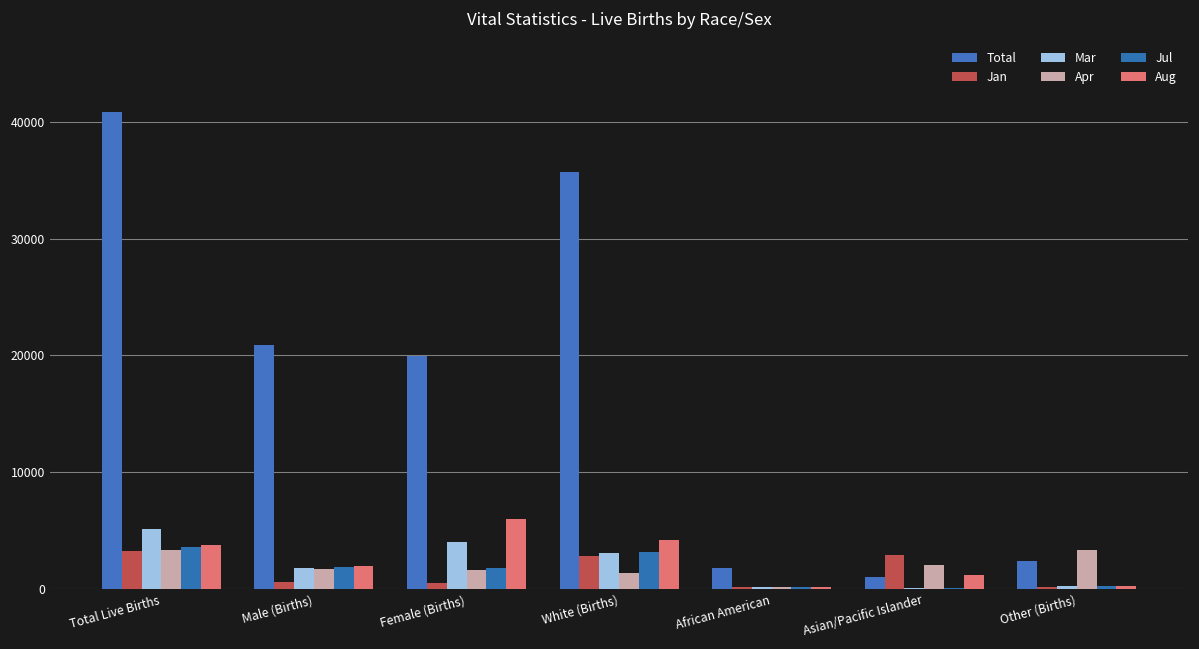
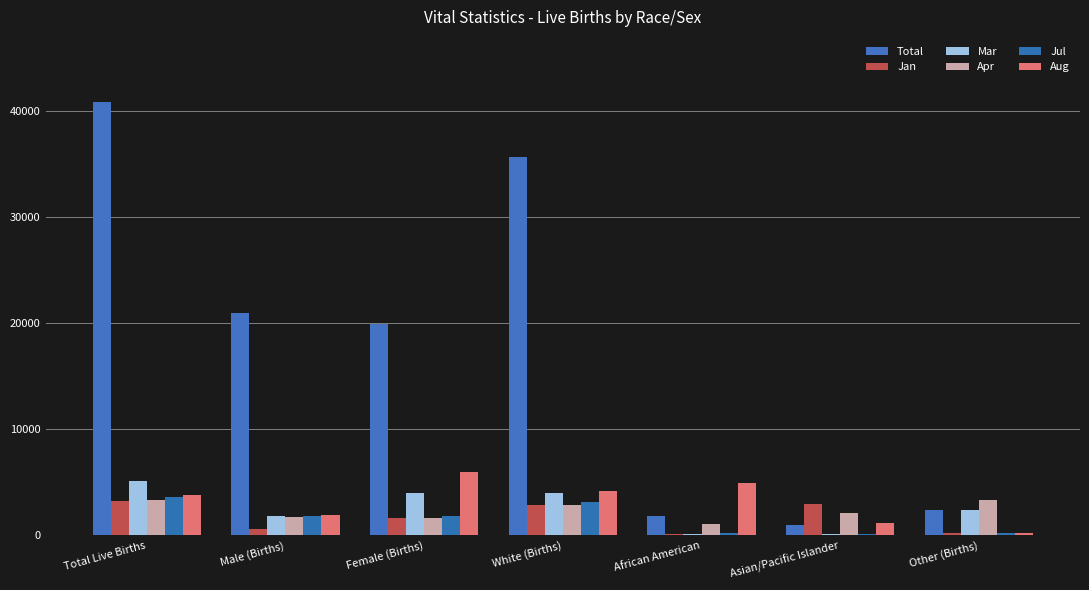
  {
    "Jan": {
      "Total Live Births": 3200,
      "Male (Births)": 600,
-     "Female (Births)": 500,
+     "Female (Births)": 1600,
      "White (Births)": 2800,
      "Asian/Pacific Islander": 2900
    },
    "Mar": {
      "Total Live Births": 5200,
      "Male (Births)": 1800,
      "Female (Births)": 4000,
-     "White (Births)": 3000,
-     "Other (Births)": 200
+     "White (Births)": 4000,
+     "Other (Births)": 2400
    },
    "Apr": {
      "Total Live Births": 3300,
      "Male (Births)": 1700,
      "Female (Births)": 1600,
-     "White (Births)": 1300,
-     "African American": 200,
+     "White (Births)": 2900,
+     "African American": 1100,
      "Asian/Pacific Islander": 2100,
      "Other (Births)": 3300
    },
    "Aug": {
      "Total Live Births": 3800,
      "Male (Births)": 1900,
      "Female (Births)": 6000,
      "White (Births)": 4200,
-     "African American": 100,
+     "African American": 4900,
      "Asian/Pacific Islander": 1200
    }
  }
